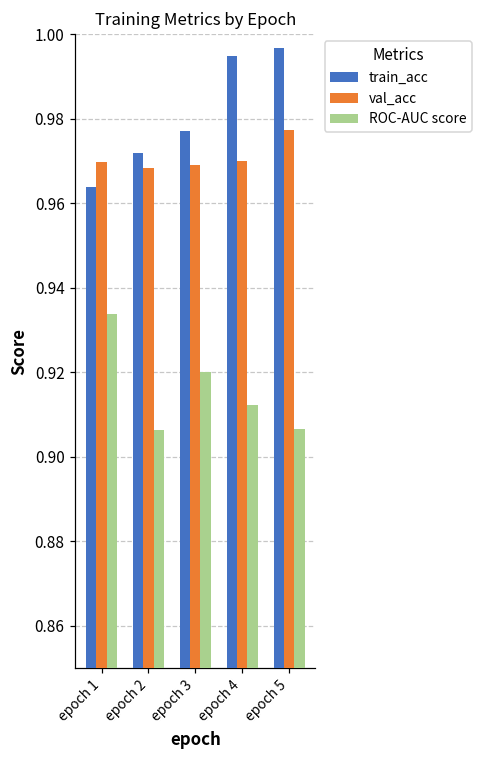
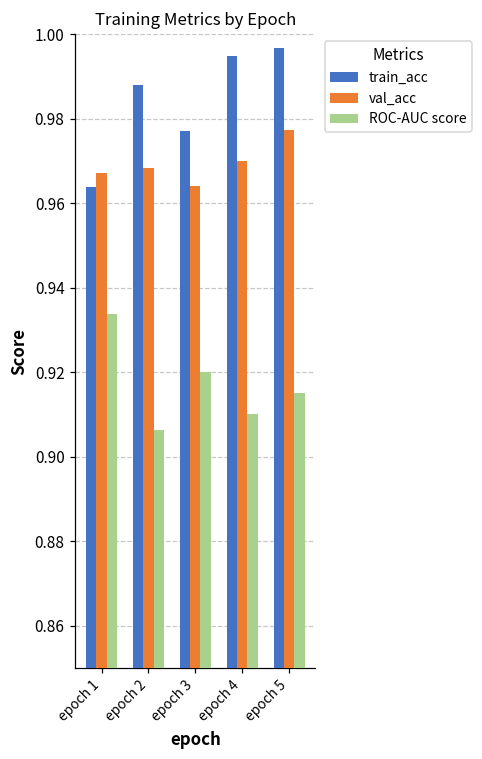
  {
    "train_acc": {
      "epoch 1": 0.964,
-     "epoch 2": 0.972,
+     "epoch 2": 0.988,
      "epoch 3": 0.977,
      "epoch 4": 0.995,
      "epoch 5": 0.997
    },
    "val_acc": {
-     "epoch 1": 0.970,
+     "epoch 1": 0.967,
      "epoch 2": 0.968,
-     "epoch 3": 0.969,
+     "epoch 3": 0.964,
      "epoch 4": 0.970,
      "epoch 5": 0.977
    },
    "ROC-AUC score": {
      "epoch 1": 0.934,
      "epoch 2": 0.906,
      "epoch 3": 0.920,
-     "epoch 4": 0.912,
-     "epoch 5": 0.906
+     "epoch 4": 0.910,
+     "epoch 5": 0.915
    }
  }
